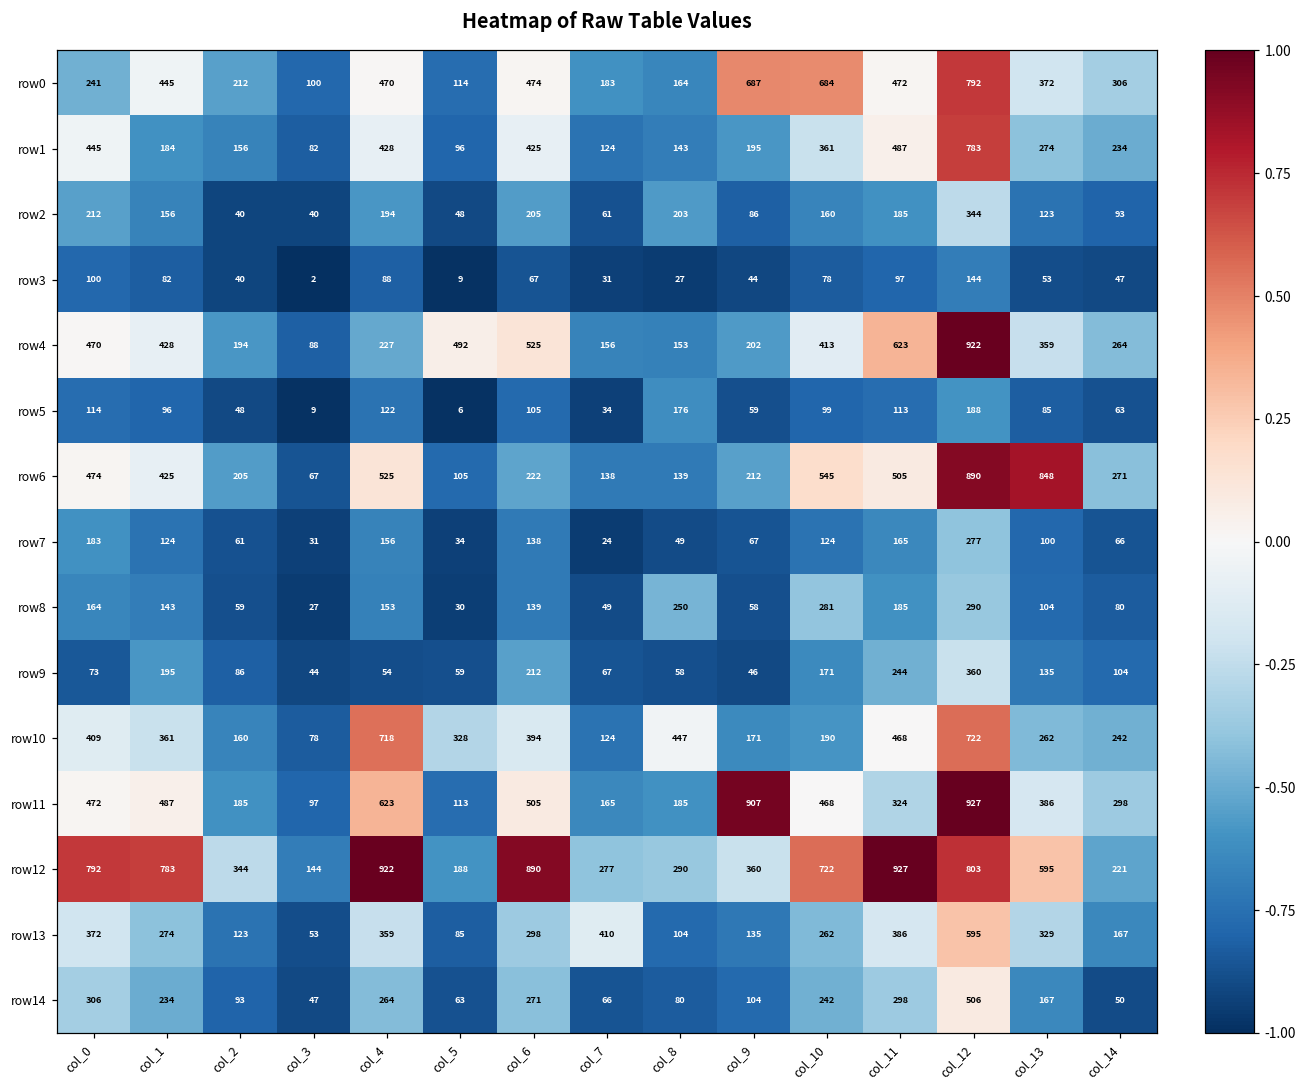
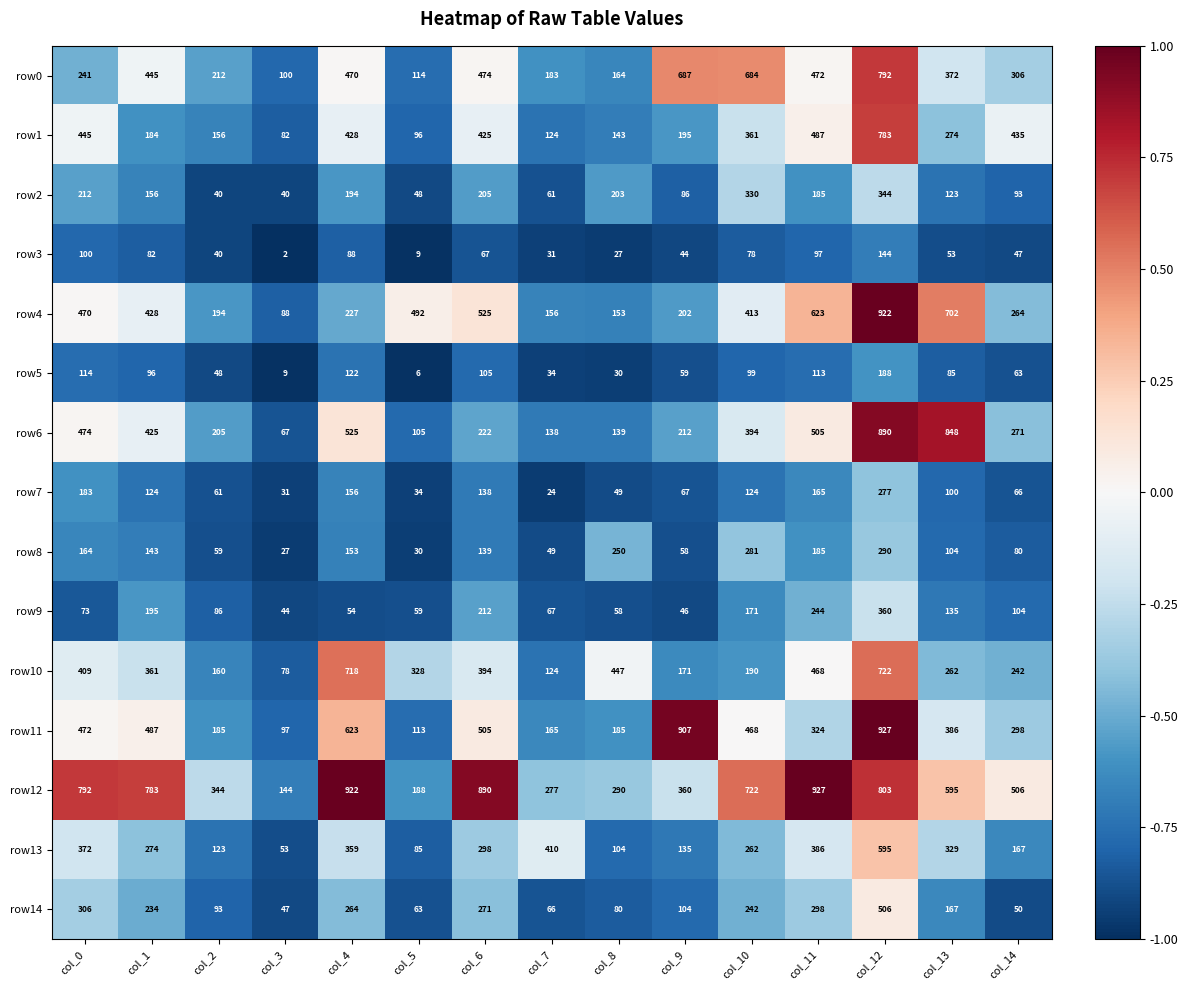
  {
    "row1": {
      "col_0": 445,
      "col_1": 184,
      "col_2": 156,
      "col_3": 82,
      "col_4": 428,
      "col_5": 96,
      "col_6": 425,
      "col_7": 124,
      "col_8": 143,
      "col_9": 195,
      "col_10": 361,
      "col_11": 487,
      "col_12": 783,
      "col_13": 274,
-     "col_14": 234
+     "col_14": 435
    },
    "row2": {
      "col_0": 212,
      "col_1": 156,
      "col_2": 40,
      "col_3": 40,
      "col_4": 194,
      "col_5": 48,
      "col_6": 205,
      "col_7": 61,
      "col_8": 203,
      "col_9": 86,
-     "col_10": 160,
+     "col_10": 330,
      "col_11": 185,
      "col_12": 344,
      "col_13": 123,
      "col_14": 93
    },
    "row4": {
      "col_0": 470,
      "col_1": 428,
      "col_2": 194,
      "col_3": 88,
      "col_4": 227,
      "col_5": 492,
      "col_6": 525,
      "col_7": 156,
      "col_8": 153,
      "col_9": 202,
      "col_10": 413,
      "col_11": 623,
      "col_12": 922,
-     "col_13": 359,
+     "col_13": 702,
      "col_14": 264
    },
    "row5": {
      "col_0": 114,
      "col_1": 96,
      "col_2": 48,
      "col_3": 9,
      "col_4": 122,
      "col_5": 6,
      "col_6": 105,
      "col_7": 34,
-     "col_8": 176,
+     "col_8": 30,
      "col_9": 59,
      "col_10": 99,
      "col_11": 113,
      "col_12": 188,
      "col_13": 85,
      "col_14": 63
    },
    "row6": {
      "col_0": 474,
      "col_1": 425,
      "col_2": 205,
      "col_3": 67,
      "col_4": 525,
      "col_5": 105,
      "col_6": 222,
      "col_7": 138,
      "col_8": 139,
      "col_9": 212,
-     "col_10": 545,
+     "col_10": 394,
      "col_11": 505,
      "col_12": 890,
      "col_13": 848,
      "col_14": 271
    },
    "row12": {
      "col_0": 792,
      "col_1": 783,
      "col_2": 344,
      "col_3": 144,
      "col_4": 922,
      "col_5": 188,
      "col_6": 890,
      "col_7": 277,
      "col_8": 290,
      "col_9": 360,
      "col_10": 722,
      "col_11": 927,
      "col_12": 803,
      "col_13": 595,
-     "col_14": 221
+     "col_14": 506
    }
  }
